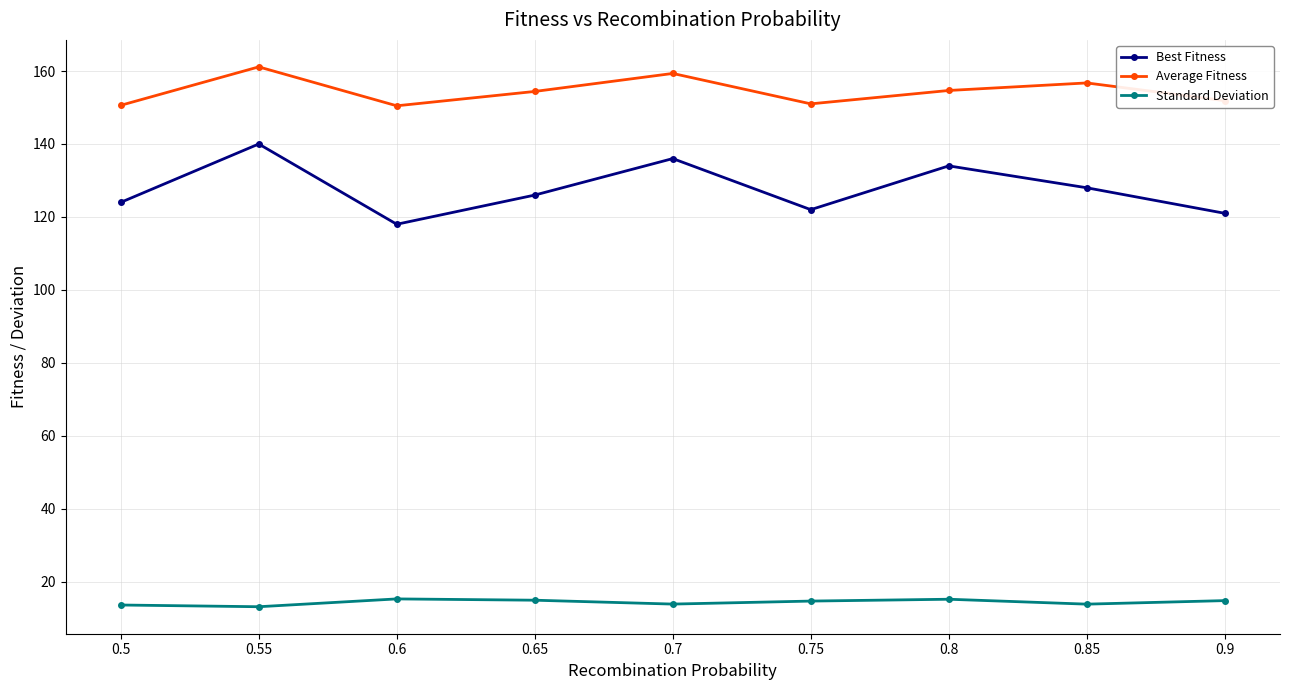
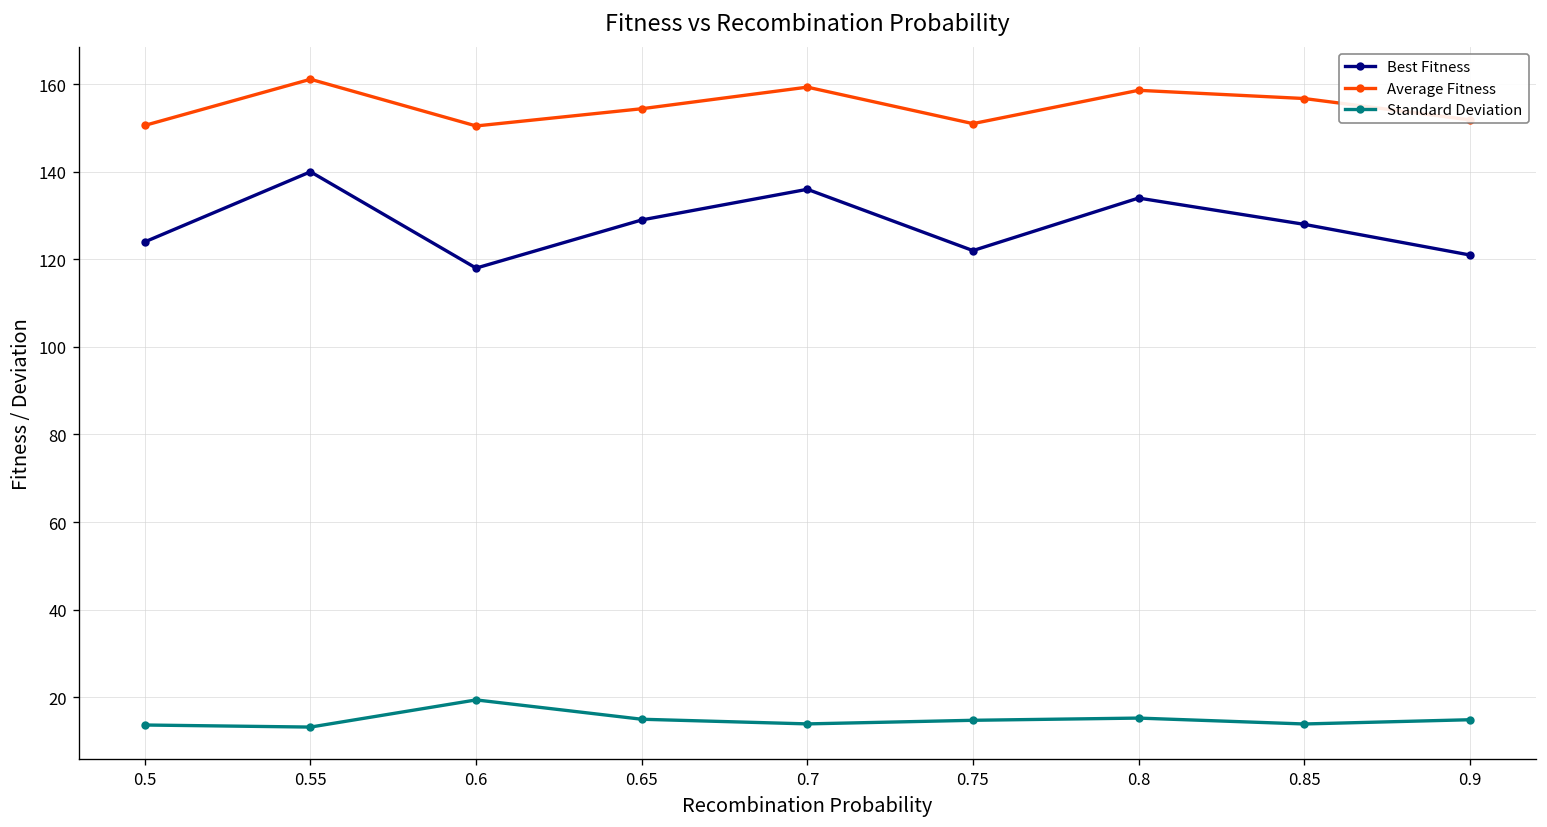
  {
    "Best Fitness": {
      "0.5": 124,
      "0.55": 140,
      "0.6": 118,
-     "0.65": 126,
+     "0.65": 129,
      "0.7": 136,
      "0.75": 122,
      "0.8": 134,
      "0.85": 128,
      "0.9": 121
    },
    "Average Fitness": {
      "0.5": 151,
      "0.55": 161,
      "0.6": 150,
      "0.65": 154,
      "0.7": 159,
      "0.75": 151,
-     "0.8": 155,
+     "0.8": 159,
      "0.85": 157
    },
    "Standard Deviation": {
      "0.5": 14,
      "0.55": 13,
-     "0.6": 15,
+     "0.6": 19,
      "0.65": 15,
      "0.7": 14,
      "0.75": 15,
      "0.8": 15,
      "0.85": 14,
      "0.9": 15
    }
  }
